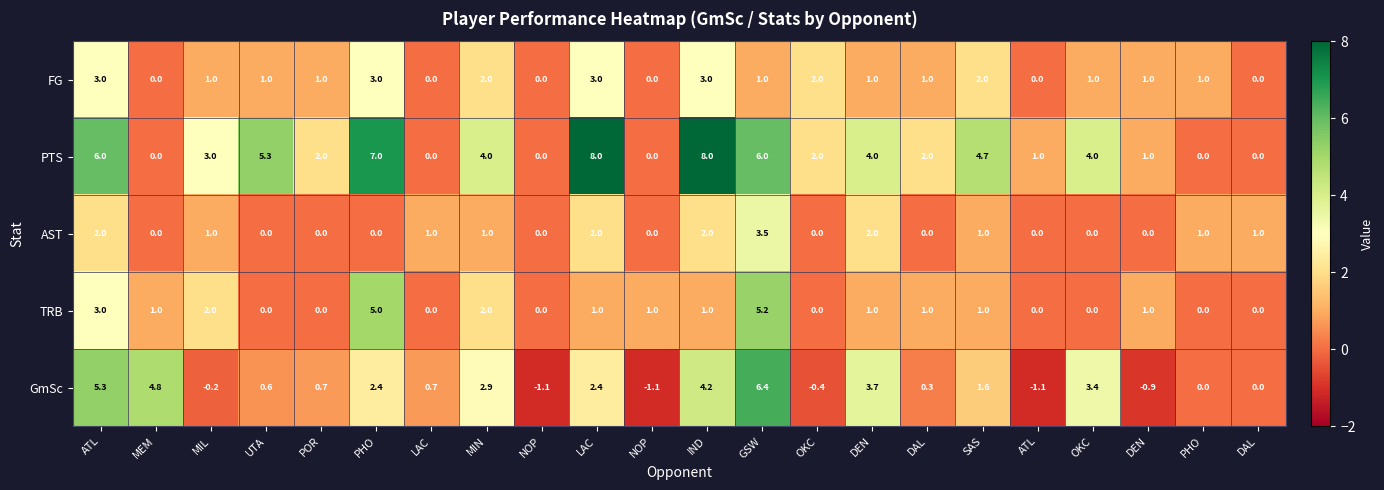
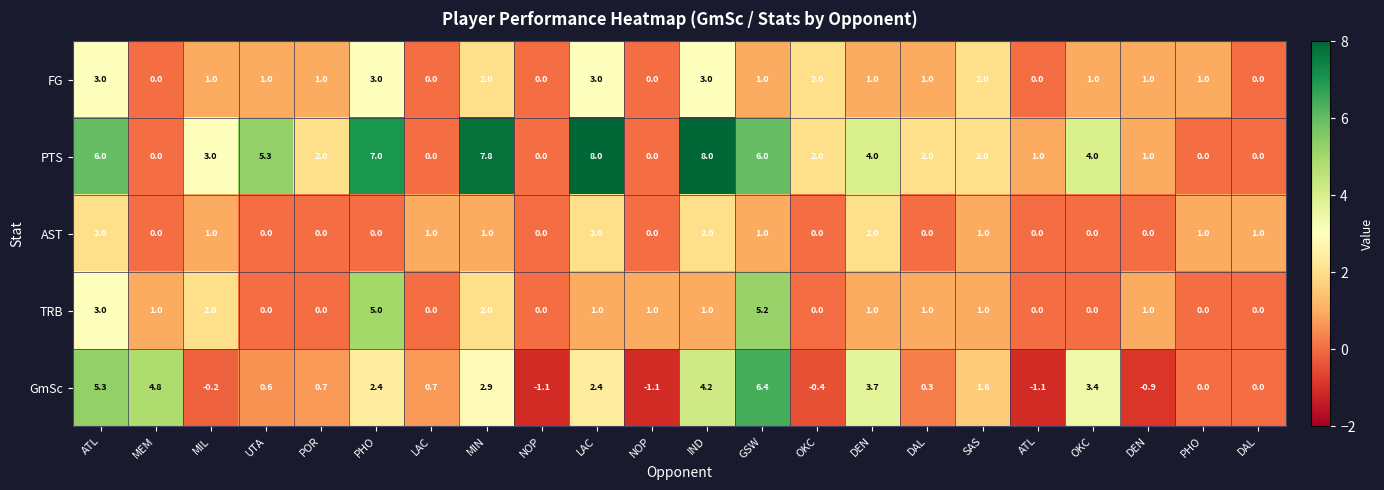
  {
    "FG": {
      "MEM": 0.0,
      "MIL": 1.0,
      "UTA": 1.0,
      "POR": 1.0,
      "MIN": 2.0,
      "IND": 3.0,
      "GSW": 1.0,
      "SAS": 2.0
    },
    "PTS": {
      "MEM": 0.0,
      "MIL": 3.0,
      "UTA": 5.3,
      "POR": 2.0,
-     "MIN": 4.0,
+     "MIN": 7.8,
      "IND": 8.0,
      "GSW": 6.0,
-     "SAS": 4.7
+     "SAS": 2.0
    },
    "AST": {
      "MEM": 0.0,
      "MIL": 1.0,
      "UTA": 0.0,
      "POR": 0.0,
      "MIN": 1.0,
      "IND": 2.0,
-     "GSW": 3.5,
+     "GSW": 1.0,
      "SAS": 1.0
    },
    "TRB": {
      "MEM": 1.0,
      "MIL": 2.0,
      "UTA": 0.0,
      "POR": 0.0,
      "MIN": 2.0,
      "IND": 1.0,
      "GSW": 5.2,
      "SAS": 1.0
    },
    "GmSc": {
      "MEM": 4.8,
      "MIL": -0.2,
      "UTA": 0.6,
      "POR": 0.7,
      "MIN": 2.9,
      "IND": 4.2,
      "GSW": 6.4,
      "SAS": 1.6
    }
  }
